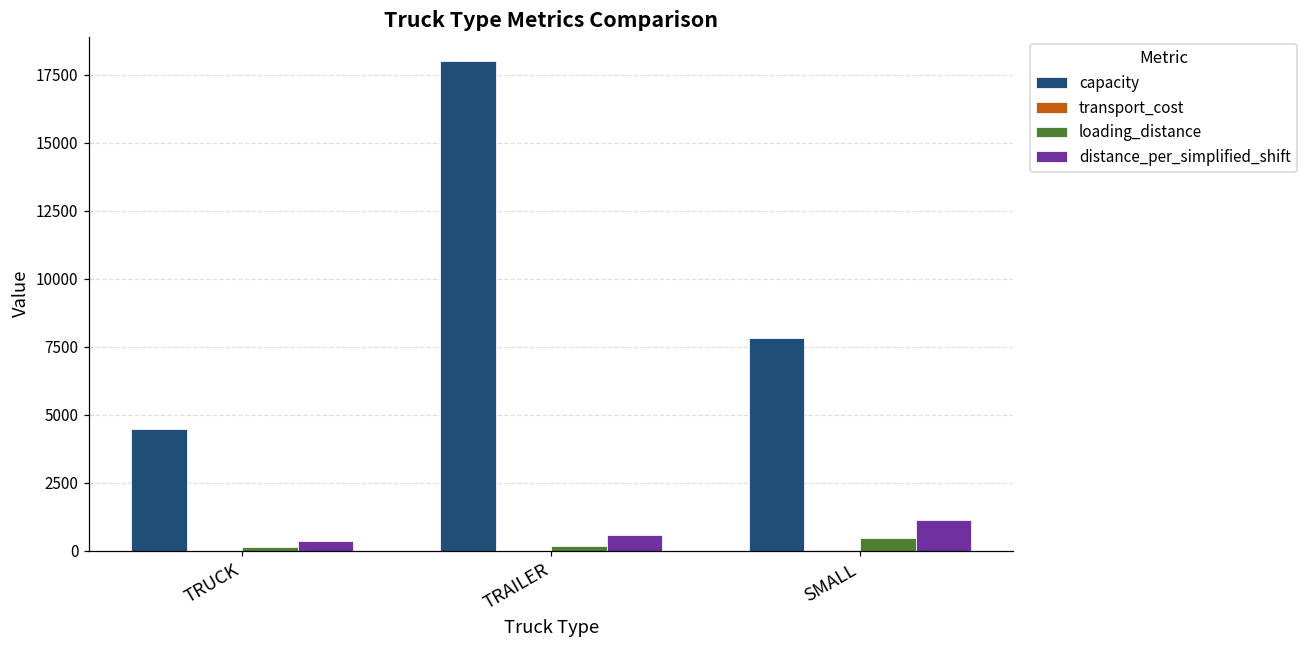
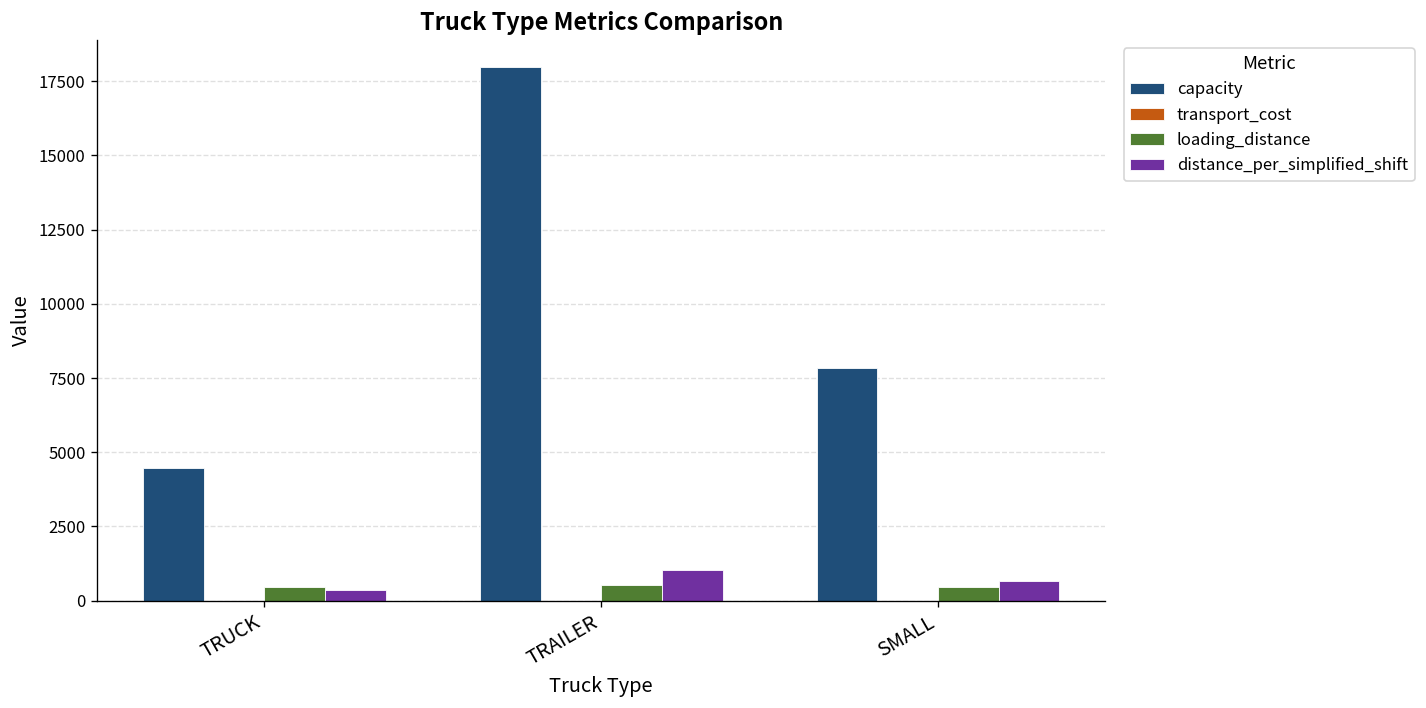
  {
    "capacity": {
      "TRUCK": 4500,
      "TRAILER": 18000,
      "SMALL": 7800
    },
    "loading_distance": {
-     "TRUCK": 100,
-     "TRAILER": 200,
+     "TRUCK": 500,
+     "TRAILER": 500,
      "SMALL": 500
    },
    "distance_per_simplified_shift": {
      "TRUCK": 300,
-     "TRAILER": 600,
-     "SMALL": 1100
+     "TRAILER": 1000,
+     "SMALL": 700
    }
  }
